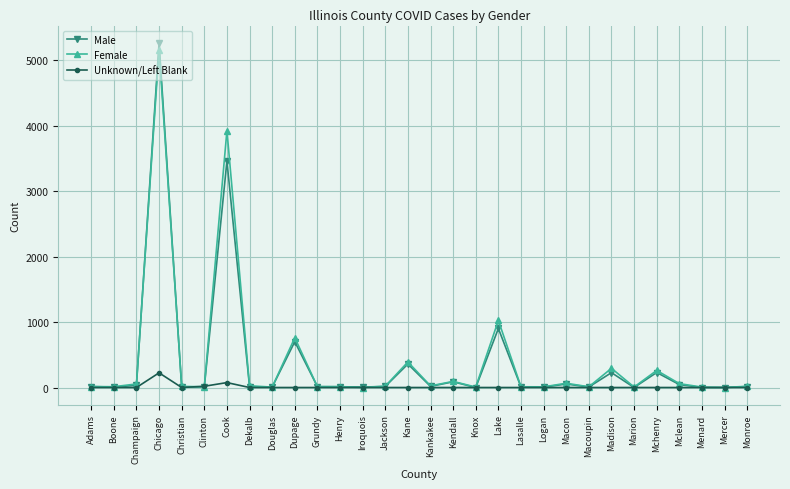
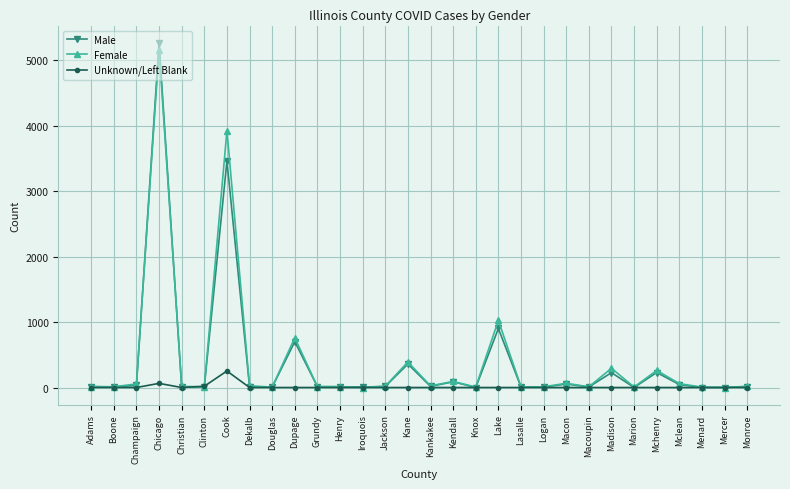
  {
    "Unknown/Left Blank": {
-     "Chicago": 200,
-     "Cook": 100,
+     "Chicago": 100,
+     "Cook": 300,
      "Dupage": 0,
      "Kane": 0,
      "Kendall": 0,
      "Lake": 0,
      "Macon": 0,
      "Madison": 0,
      "Mchenry": 0,
      "Mclean": 0
    }
  }
